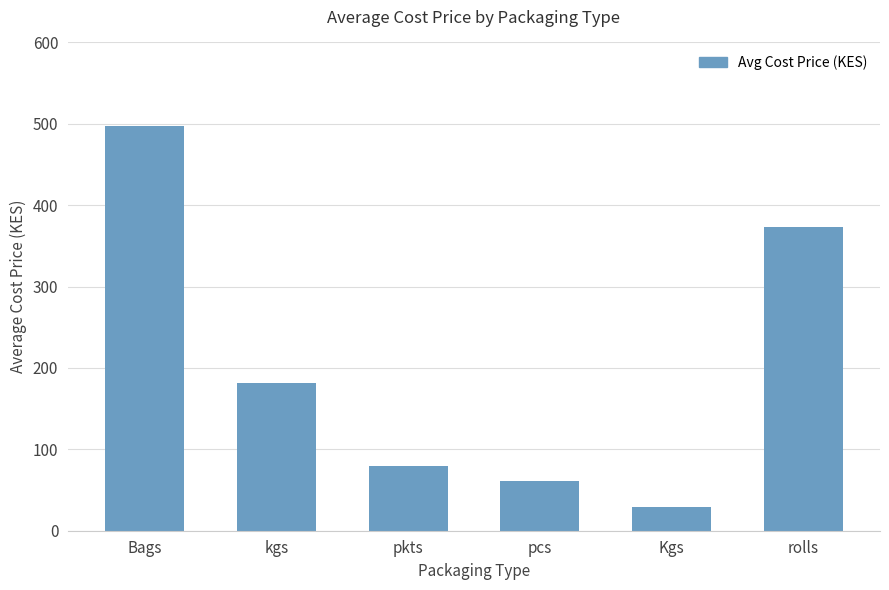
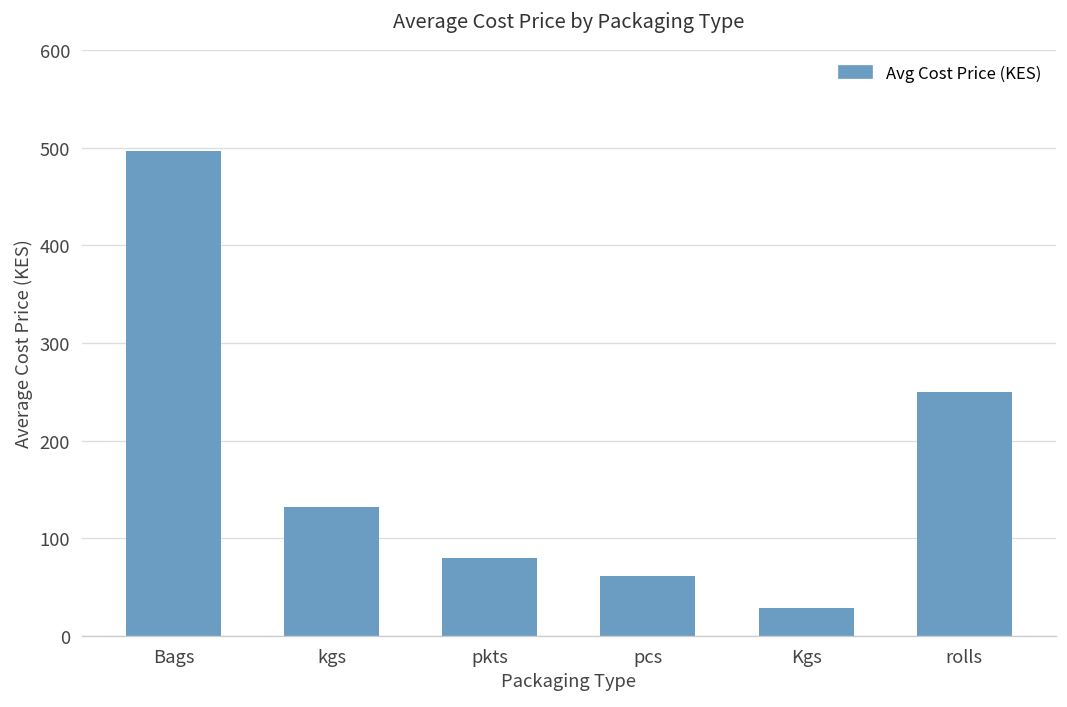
  {
    "Bags": 500,
-   "kgs": 180,
+   "kgs": 130,
    "pkts": 80,
    "pcs": 60,
    "Kgs": 30,
-   "rolls": 370
+   "rolls": 250
  }
